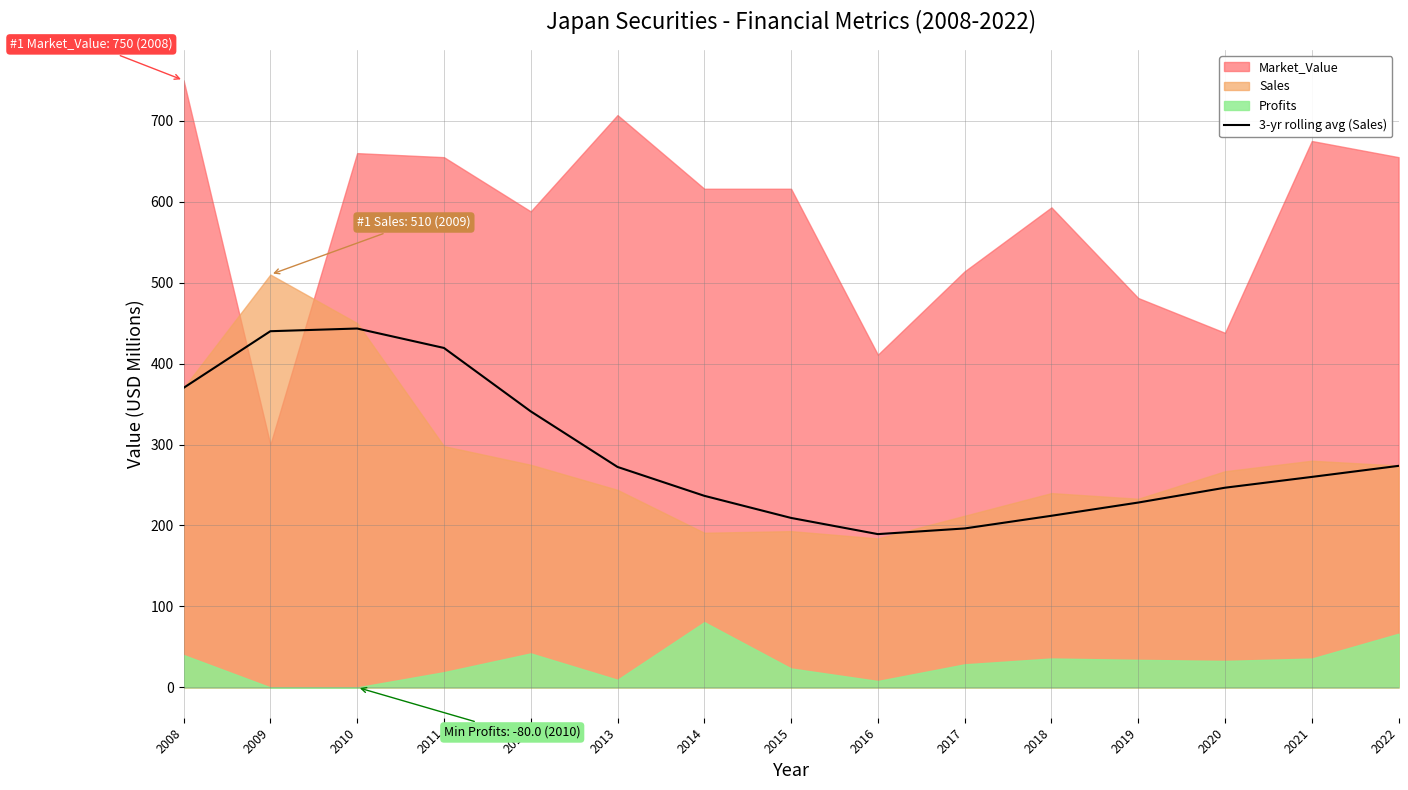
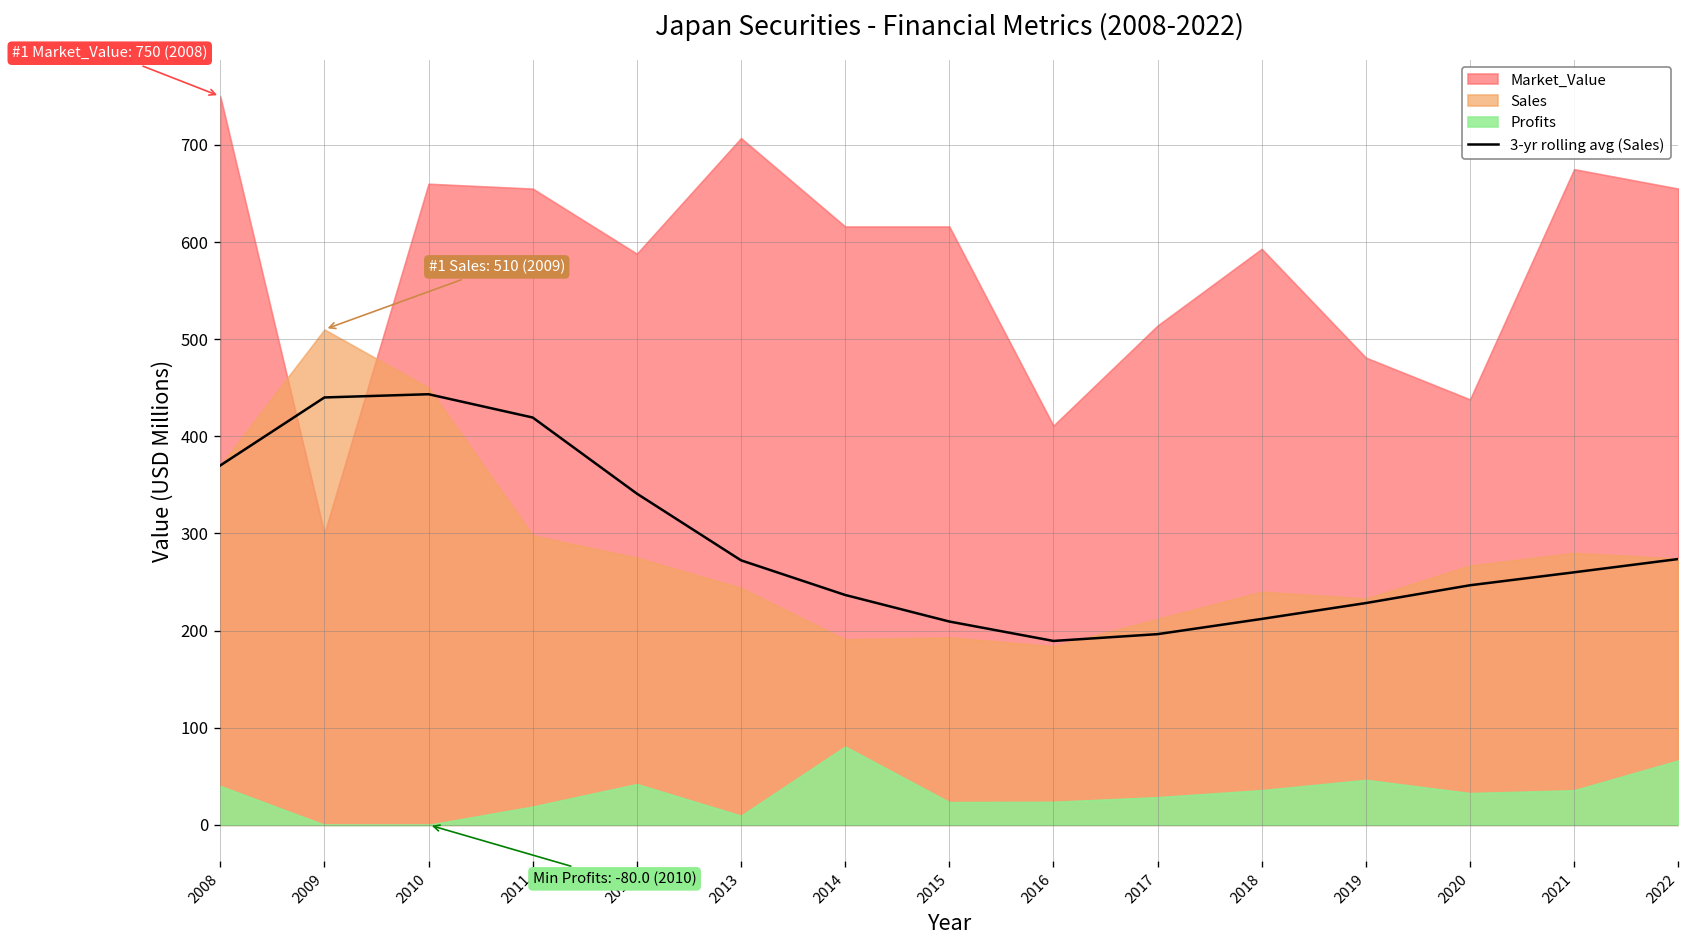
  {
    "3-yr rolling avg (Sales)": {
      "2009": 440,
      "2010": 440,
      "2011": 420,
      "2012": 340,
      "2013": 270,
      "2014": 240,
      "2015": 210,
      "2016": 190,
      "2017": 200,
      "2018": 210,
      "2019": 230,
      "2020": 250,
      "2021": 260
    },
    "Profits": {
      "2008": 40,
      "2009": 0,
      "2011": 20,
      "2012": 40,
      "2013": 10,
      "2014": 80,
      "2015": 20,
-     "2016": 10,
+     "2016": 20,
      "2017": 30,
      "2018": 40,
-     "2019": 30,
+     "2019": 50,
      "2020": 30,
      "2021": 40,
      "2022": 70
    }
  }
